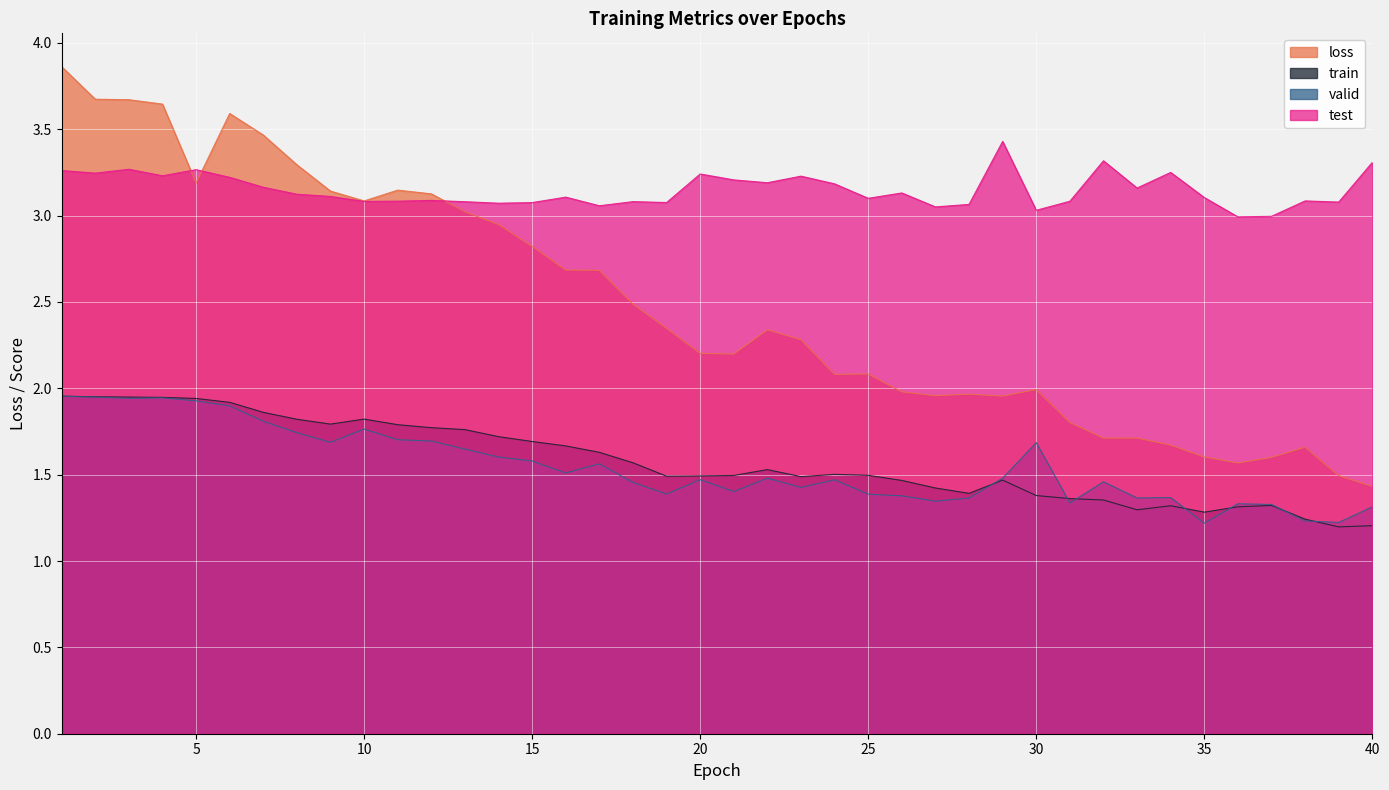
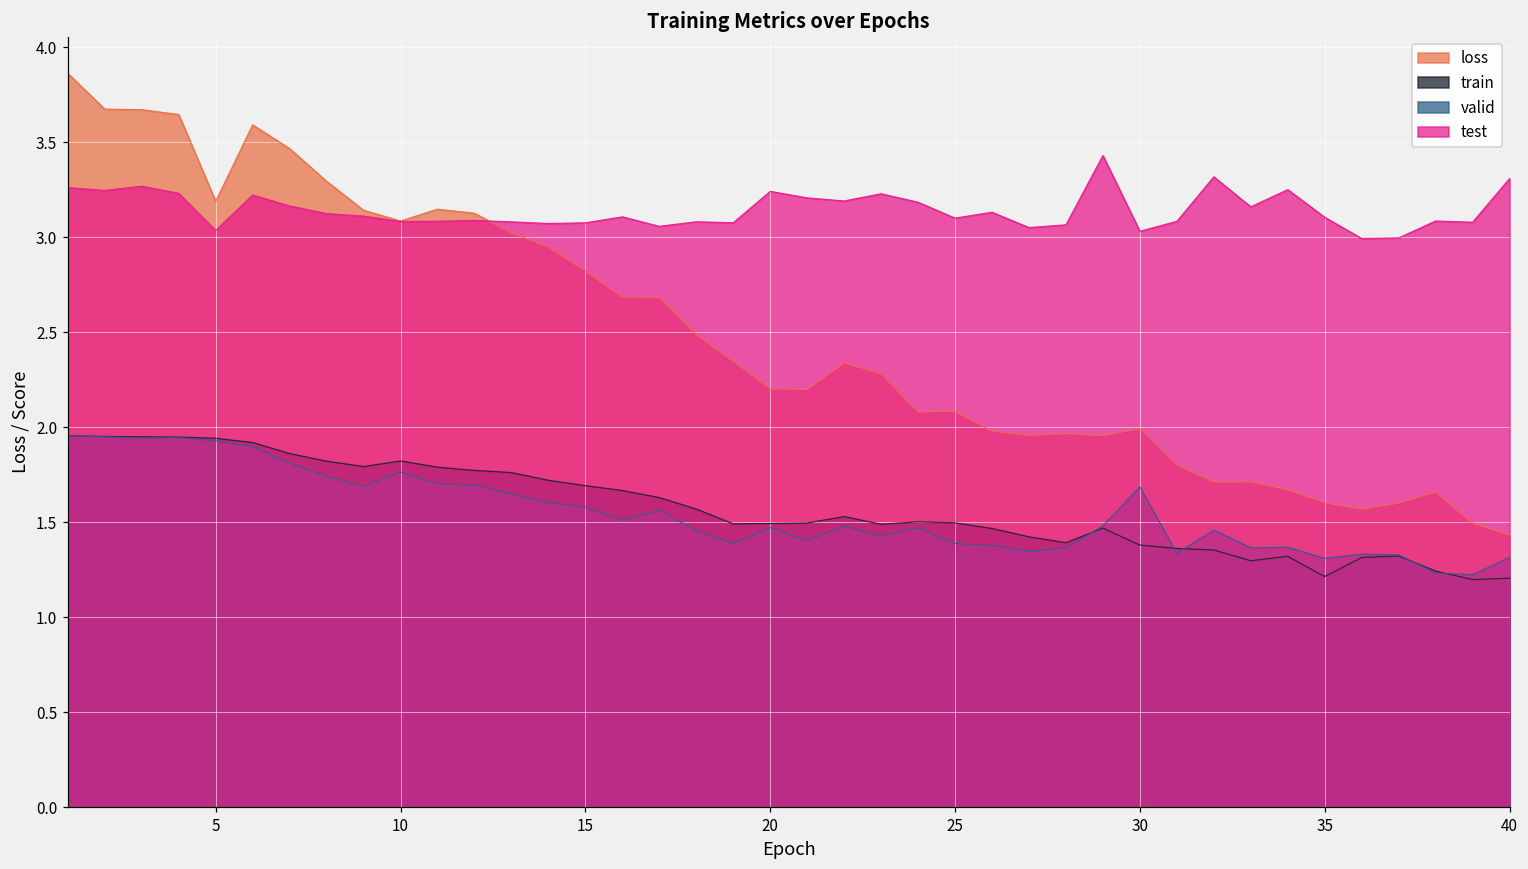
  {
    "loss": {
      "5": 3.19,
      "15": 2.82,
      "20": 2.20,
      "25": 2.08,
      "30": 1.99,
      "35": 1.60,
      "40": 1.43
    },
    "train": {
      "10": 1.82,
      "15": 1.69,
      "20": 1.49,
      "25": 1.50,
      "30": 1.38,
-     "35": 1.28,
+     "35": 1.21,
      "40": 1.20
    },
    "valid": {
      "10": 1.76,
      "15": 1.58,
      "20": 1.47,
      "25": 1.39,
      "30": 1.69,
-     "35": 1.22,
+     "35": 1.31,
      "40": 1.31
    },
    "test": {
-     "5": 3.27,
+     "5": 3.04,
      "15": 3.08,
      "20": 3.24,
      "25": 3.10,
      "30": 3.03,
      "35": 3.10,
      "40": 3.31
    }
  }
